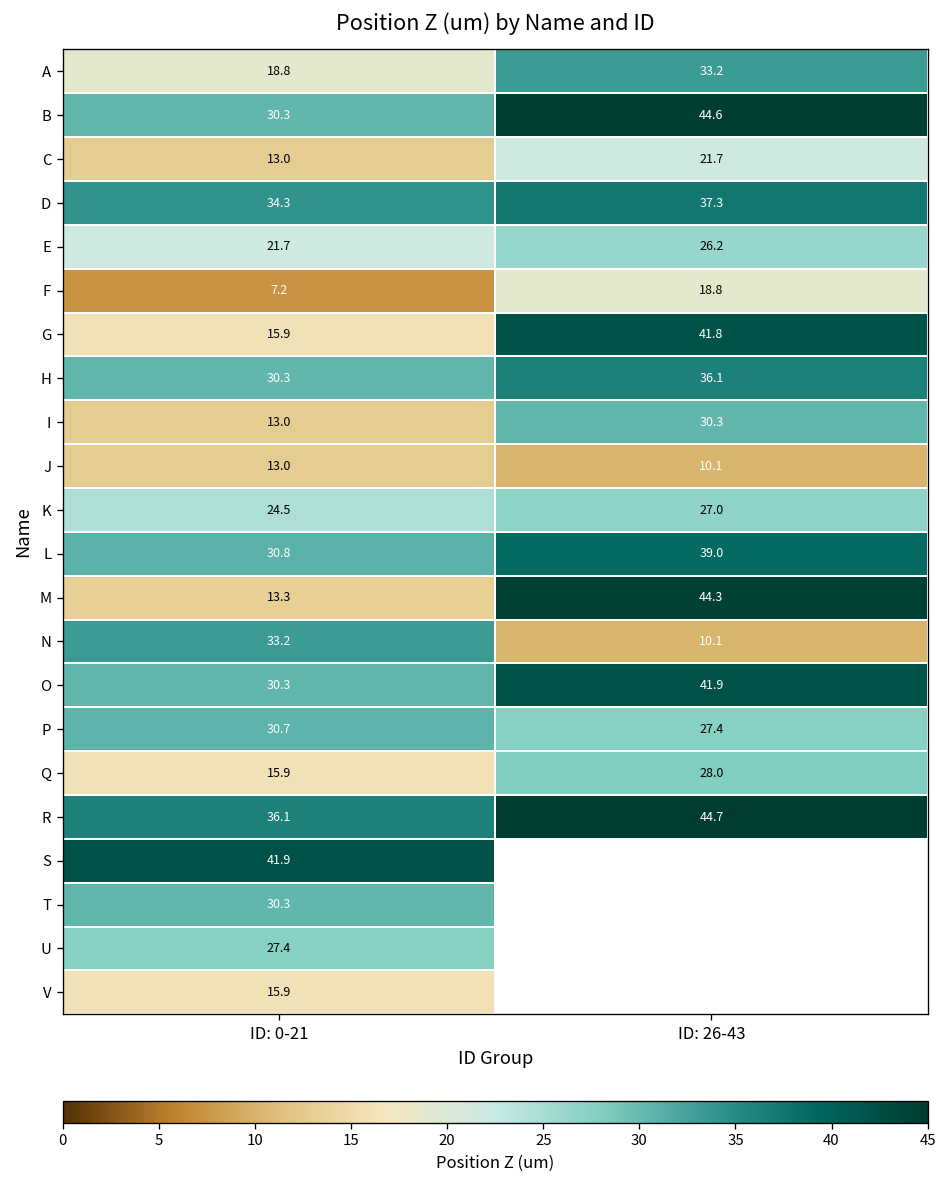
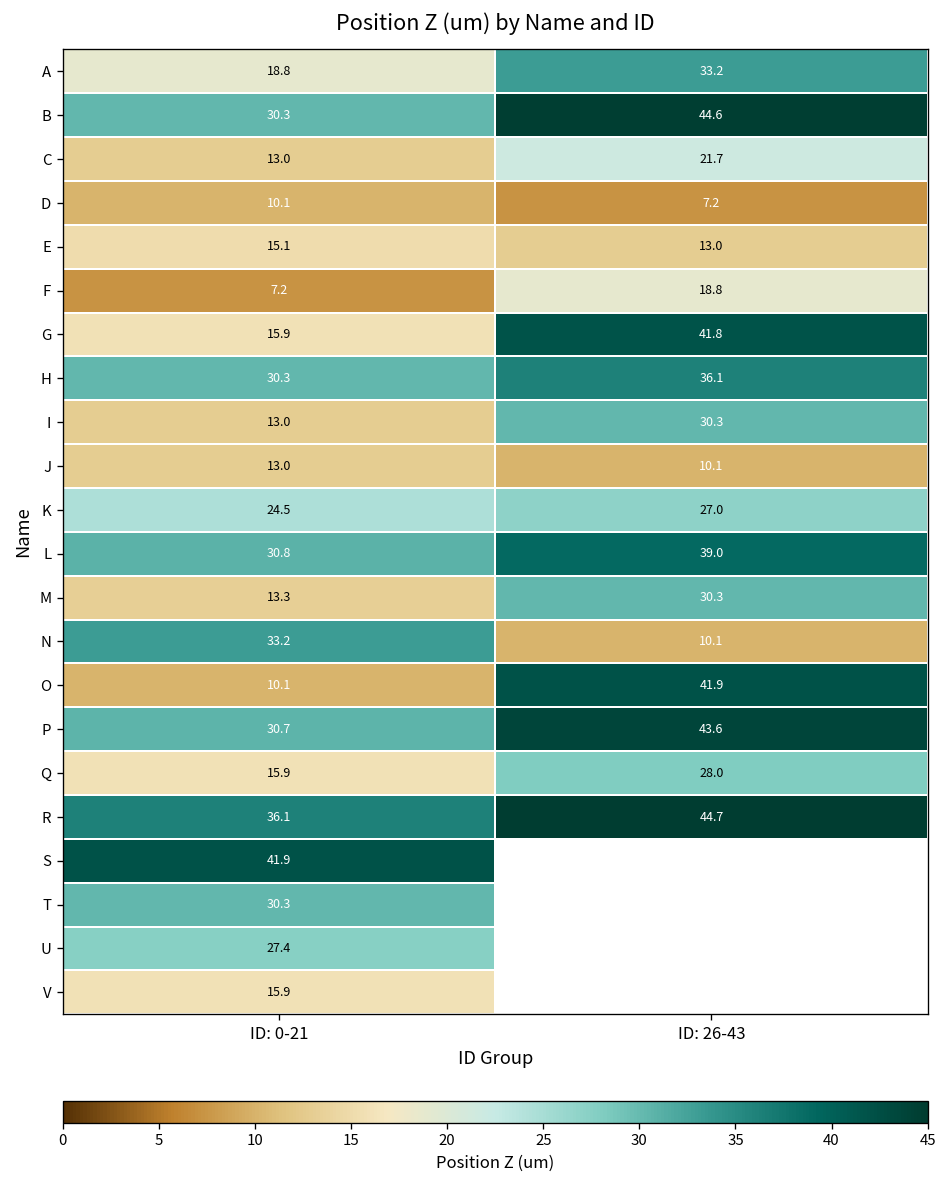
  {
    "A": {
      "ID: 0-21": 18.8,
      "ID: 26-43": 33.2
    },
    "B": {
      "ID: 0-21": 30.3,
      "ID: 26-43": 44.6
    },
    "C": {
      "ID: 0-21": 13.0,
      "ID: 26-43": 21.7
    },
    "D": {
-     "ID: 0-21": 34.3,
-     "ID: 26-43": 37.3
+     "ID: 0-21": 10.1,
+     "ID: 26-43": 7.2
    },
    "E": {
-     "ID: 0-21": 21.7,
-     "ID: 26-43": 26.2
+     "ID: 0-21": 15.1,
+     "ID: 26-43": 13.0
    },
    "F": {
      "ID: 0-21": 7.2,
      "ID: 26-43": 18.8
    },
    "G": {
      "ID: 0-21": 15.9,
      "ID: 26-43": 41.8
    },
    "H": {
      "ID: 0-21": 30.3,
      "ID: 26-43": 36.1
    },
    "I": {
      "ID: 0-21": 13.0,
      "ID: 26-43": 30.3
    },
    "J": {
      "ID: 0-21": 13.0,
      "ID: 26-43": 10.1
    },
    "K": {
      "ID: 0-21": 24.5,
      "ID: 26-43": 27.0
    },
    "L": {
      "ID: 0-21": 30.8,
      "ID: 26-43": 39.0
    },
    "M": {
      "ID: 0-21": 13.3,
-     "ID: 26-43": 44.3
+     "ID: 26-43": 30.3
    },
    "N": {
      "ID: 0-21": 33.2,
      "ID: 26-43": 10.1
    },
    "O": {
-     "ID: 0-21": 30.3,
+     "ID: 0-21": 10.1,
      "ID: 26-43": 41.9
    },
    "P": {
      "ID: 0-21": 30.7,
-     "ID: 26-43": 27.4
+     "ID: 26-43": 43.6
    },
    "Q": {
      "ID: 0-21": 15.9,
      "ID: 26-43": 28.0
    },
    "R": {
      "ID: 0-21": 36.1,
      "ID: 26-43": 44.7
    },
    "S": {
      "ID: 0-21": 41.9
    },
    "T": {
      "ID: 0-21": 30.3
    },
    "U": {
      "ID: 0-21": 27.4
    },
    "V": {
      "ID: 0-21": 15.9
    }
  }
